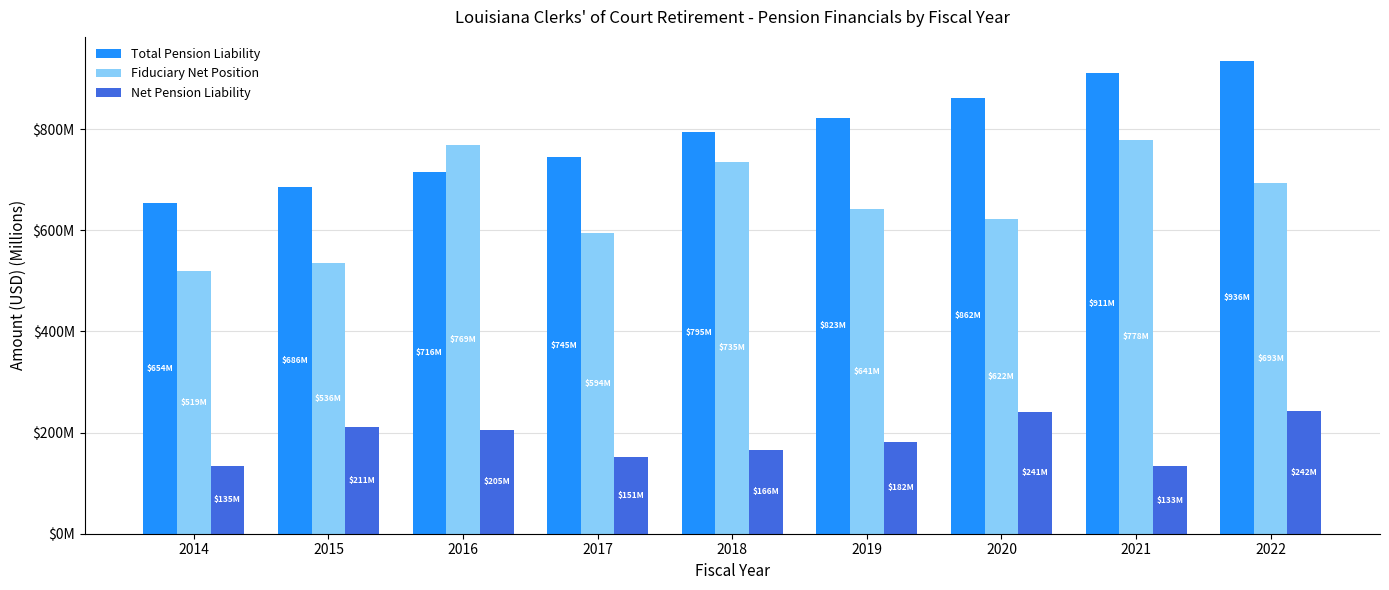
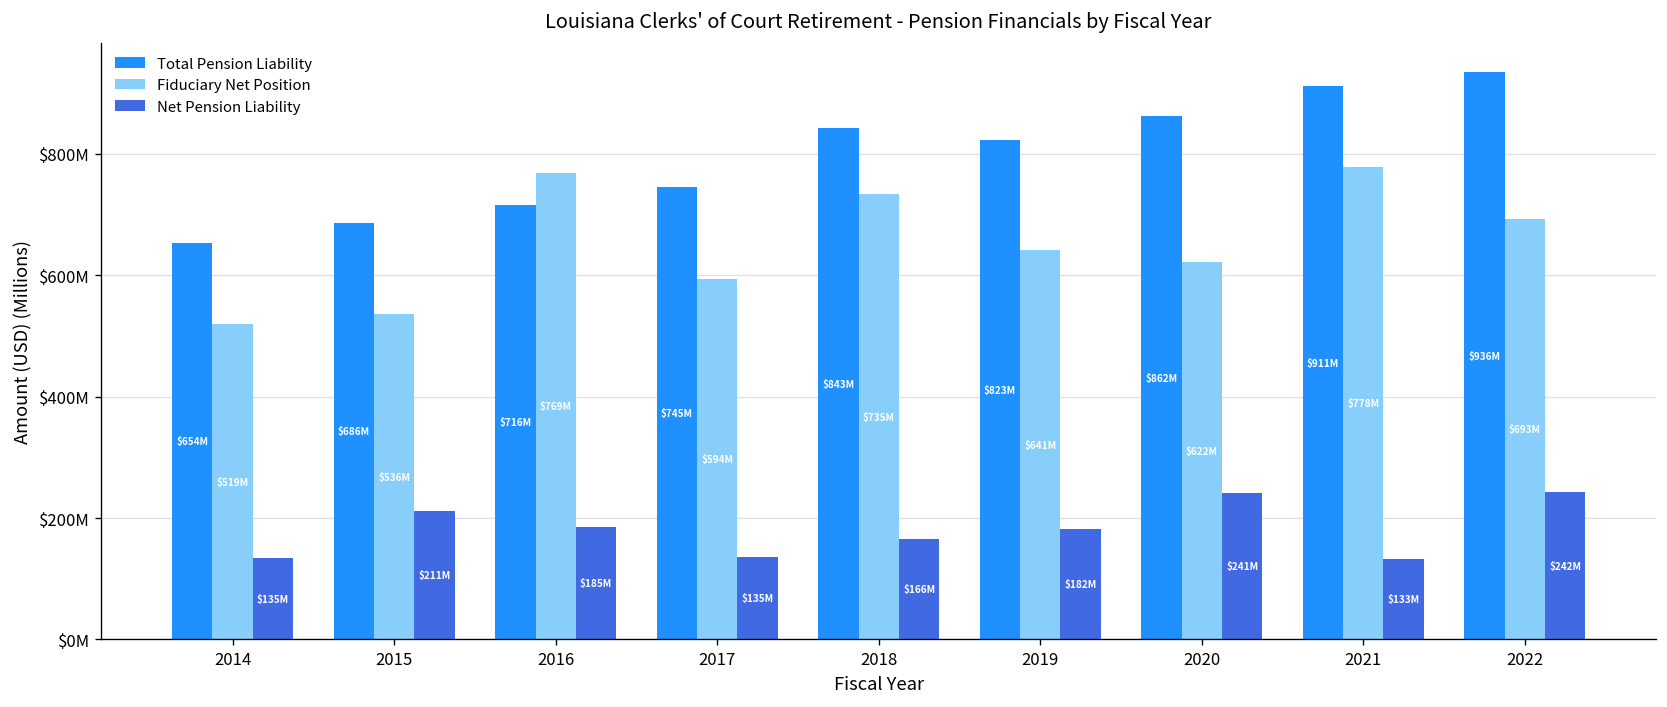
  {
    "Total Pension Liability": {
      "2014": "$654M",
      "2015": "$686M",
      "2016": "$716M",
      "2017": "$745M",
-     "2018": "$795M",
+     "2018": "$843M",
      "2019": "$823M",
      "2020": "$862M",
      "2021": "$911M",
      "2022": "$936M"
    },
    "Fiduciary Net Position": {
      "2014": "$519M",
      "2015": "$536M",
      "2016": "$769M",
      "2017": "$594M",
      "2018": "$735M",
      "2019": "$641M",
      "2020": "$622M",
      "2021": "$778M",
      "2022": "$693M"
    },
    "Net Pension Liability": {
      "2014": "$135M",
      "2015": "$211M",
-     "2016": "$205M",
-     "2017": "$151M",
+     "2016": "$185M",
+     "2017": "$135M",
      "2018": "$166M",
      "2019": "$182M",
      "2020": "$241M",
      "2021": "$133M",
      "2022": "$242M"
    }
  }
